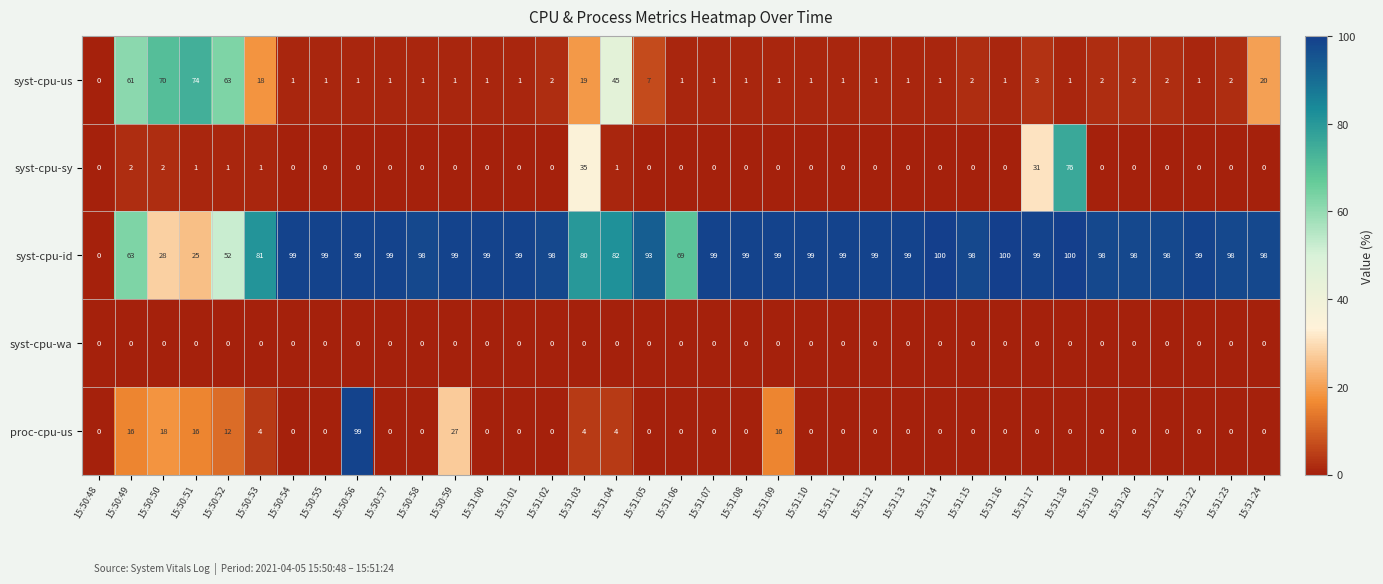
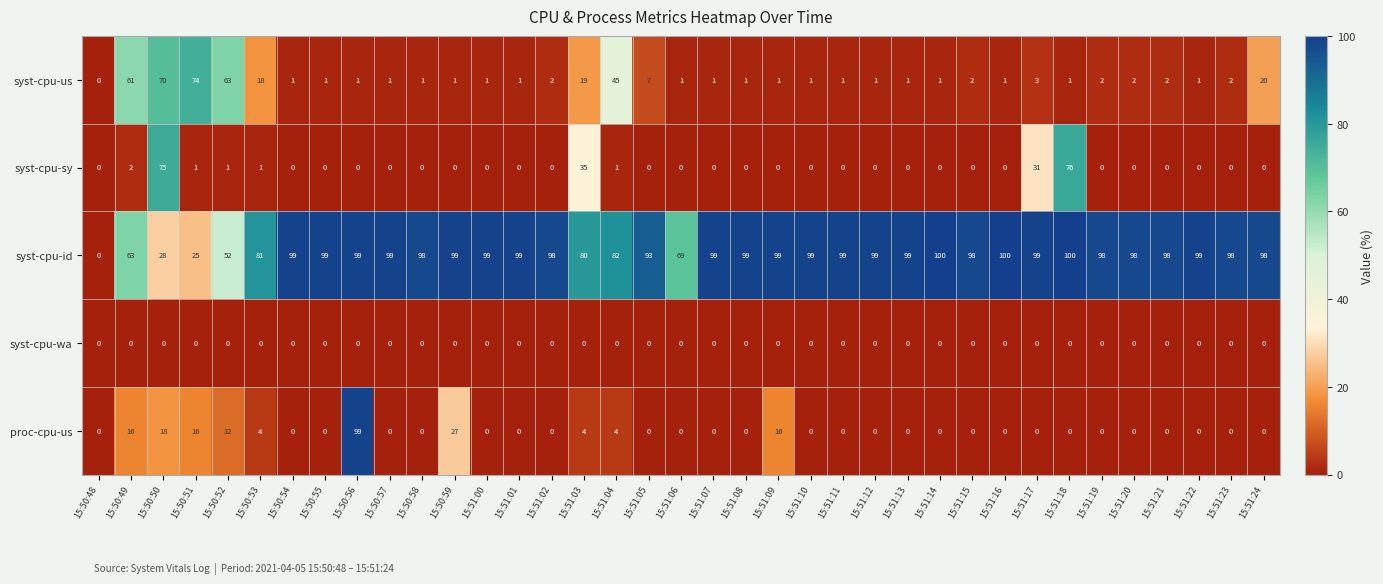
  {
    "syst-cpu-us": {
      "15:50:48": 0,
      "15:50:49": 61,
      "15:50:50": 70,
      "15:50:51": 74,
      "15:50:52": 63,
      "15:50:53": 18,
      "15:50:54": 1,
      "15:50:55": 1,
      "15:50:56": 1,
      "15:50:57": 1,
      "15:50:58": 1,
      "15:50:59": 1,
      "15:51:00": 1,
      "15:51:01": 1,
      "15:51:02": 2,
      "15:51:03": 19,
      "15:51:04": 45,
      "15:51:05": 7,
      "15:51:06": 1,
      "15:51:07": 1,
      "15:51:08": 1,
      "15:51:09": 1,
      "15:51:10": 1,
      "15:51:11": 1,
      "15:51:12": 1,
      "15:51:13": 1,
      "15:51:14": 1,
      "15:51:15": 2,
      "15:51:16": 1,
      "15:51:17": 3,
      "15:51:18": 1,
      "15:51:19": 2,
      "15:51:20": 2,
      "15:51:21": 2,
      "15:51:22": 1,
      "15:51:23": 2,
      "15:51:24": 20
    },
    "syst-cpu-sy": {
      "15:50:48": 0,
      "15:50:49": 2,
-     "15:50:50": 2,
+     "15:50:50": 75,
      "15:50:51": 1,
      "15:50:52": 1,
      "15:50:53": 1,
      "15:50:54": 0,
      "15:50:55": 0,
      "15:50:56": 0,
      "15:50:57": 0,
      "15:50:58": 0,
      "15:50:59": 0,
      "15:51:00": 0,
      "15:51:01": 0,
      "15:51:02": 0,
      "15:51:03": 35,
      "15:51:04": 1,
      "15:51:05": 0,
      "15:51:06": 0,
      "15:51:07": 0,
      "15:51:08": 0,
      "15:51:09": 0,
      "15:51:10": 0,
      "15:51:11": 0,
      "15:51:12": 0,
      "15:51:13": 0,
      "15:51:14": 0,
      "15:51:15": 0,
      "15:51:16": 0,
      "15:51:17": 31,
      "15:51:18": 76,
      "15:51:19": 0,
      "15:51:20": 0,
      "15:51:21": 0,
      "15:51:22": 0,
      "15:51:23": 0,
      "15:51:24": 0
    },
    "syst-cpu-id": {
      "15:50:48": 0,
      "15:50:49": 63,
      "15:50:50": 28,
      "15:50:51": 25,
      "15:50:52": 52,
      "15:50:53": 81,
      "15:50:54": 99,
      "15:50:55": 99,
      "15:50:56": 99,
      "15:50:57": 99,
      "15:50:58": 98,
      "15:50:59": 99,
      "15:51:00": 99,
      "15:51:01": 99,
      "15:51:02": 98,
      "15:51:03": 80,
      "15:51:04": 82,
      "15:51:05": 93,
      "15:51:06": 69,
      "15:51:07": 99,
      "15:51:08": 99,
      "15:51:09": 99,
      "15:51:10": 99,
      "15:51:11": 99,
      "15:51:12": 99,
      "15:51:13": 99,
      "15:51:14": 100,
      "15:51:15": 98,
      "15:51:16": 100,
      "15:51:17": 99,
      "15:51:18": 100,
      "15:51:19": 98,
      "15:51:20": 98,
      "15:51:21": 98,
      "15:51:22": 99,
      "15:51:23": 98,
      "15:51:24": 98
    },
    "syst-cpu-wa": {
      "15:50:48": 0,
      "15:50:49": 0,
      "15:50:50": 0,
      "15:50:51": 0,
      "15:50:52": 0,
      "15:50:53": 0,
      "15:50:54": 0,
      "15:50:55": 0,
      "15:50:56": 0,
      "15:50:57": 0,
      "15:50:58": 0,
      "15:50:59": 0,
      "15:51:00": 0,
      "15:51:01": 0,
      "15:51:02": 0,
      "15:51:03": 0,
      "15:51:04": 0,
      "15:51:05": 0,
      "15:51:06": 0,
      "15:51:07": 0,
      "15:51:08": 0,
      "15:51:09": 0,
      "15:51:10": 0,
      "15:51:11": 0,
      "15:51:12": 0,
      "15:51:13": 0,
      "15:51:14": 0,
      "15:51:15": 0,
      "15:51:16": 0,
      "15:51:17": 0,
      "15:51:18": 0,
      "15:51:19": 0,
      "15:51:20": 0,
      "15:51:21": 0,
      "15:51:22": 0,
      "15:51:23": 0,
      "15:51:24": 0
    },
    "proc-cpu-us": {
      "15:50:48": 0,
      "15:50:49": 16,
      "15:50:50": 18,
      "15:50:51": 16,
      "15:50:52": 12,
      "15:50:53": 4,
      "15:50:54": 0,
      "15:50:55": 0,
      "15:50:56": 99,
      "15:50:57": 0,
      "15:50:58": 0,
      "15:50:59": 27,
      "15:51:00": 0,
      "15:51:01": 0,
      "15:51:02": 0,
      "15:51:03": 4,
      "15:51:04": 4,
      "15:51:05": 0,
      "15:51:06": 0,
      "15:51:07": 0,
      "15:51:08": 0,
      "15:51:09": 16,
      "15:51:10": 0,
      "15:51:11": 0,
      "15:51:12": 0,
      "15:51:13": 0,
      "15:51:14": 0,
      "15:51:15": 0,
      "15:51:16": 0,
      "15:51:17": 0,
      "15:51:18": 0,
      "15:51:19": 0,
      "15:51:20": 0,
      "15:51:21": 0,
      "15:51:22": 0,
      "15:51:23": 0,
      "15:51:24": 0
    }
  }
